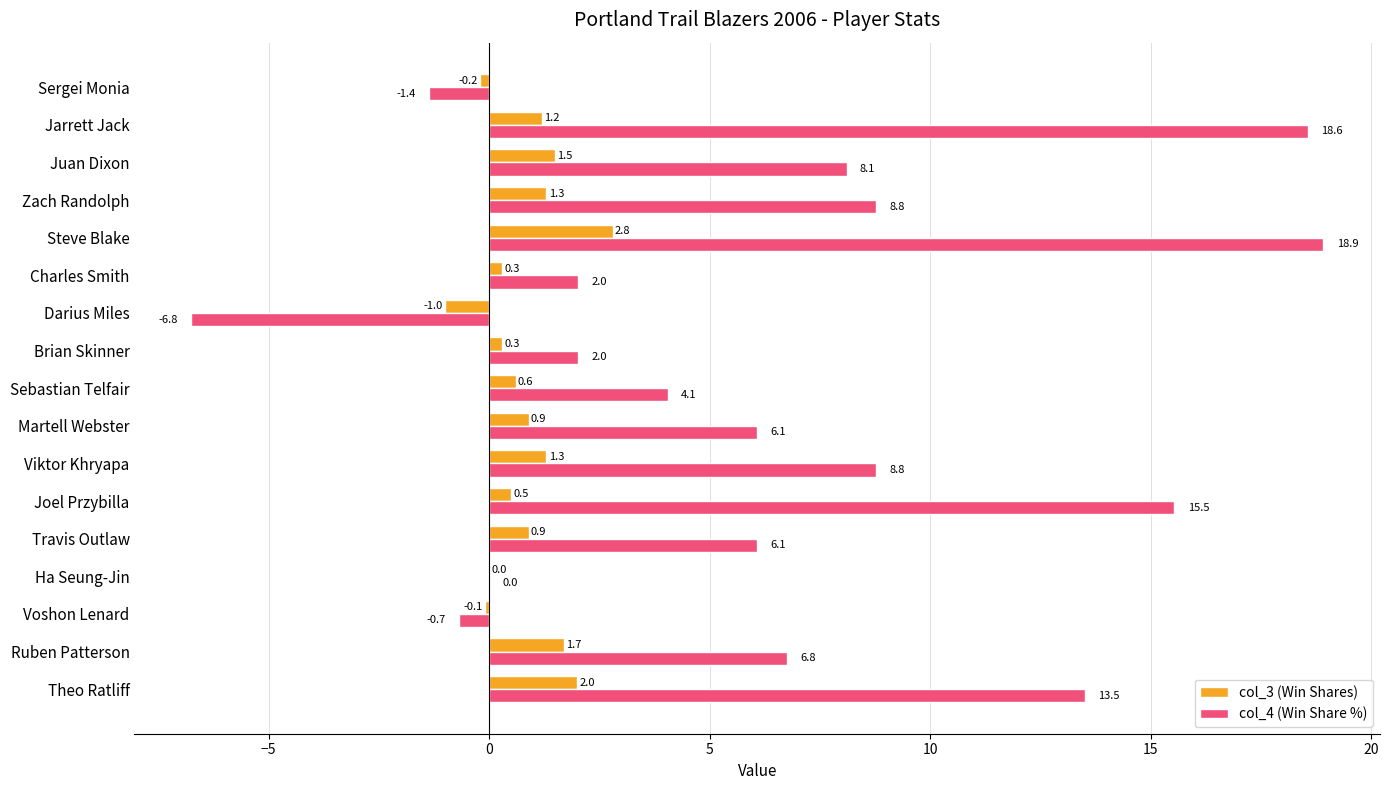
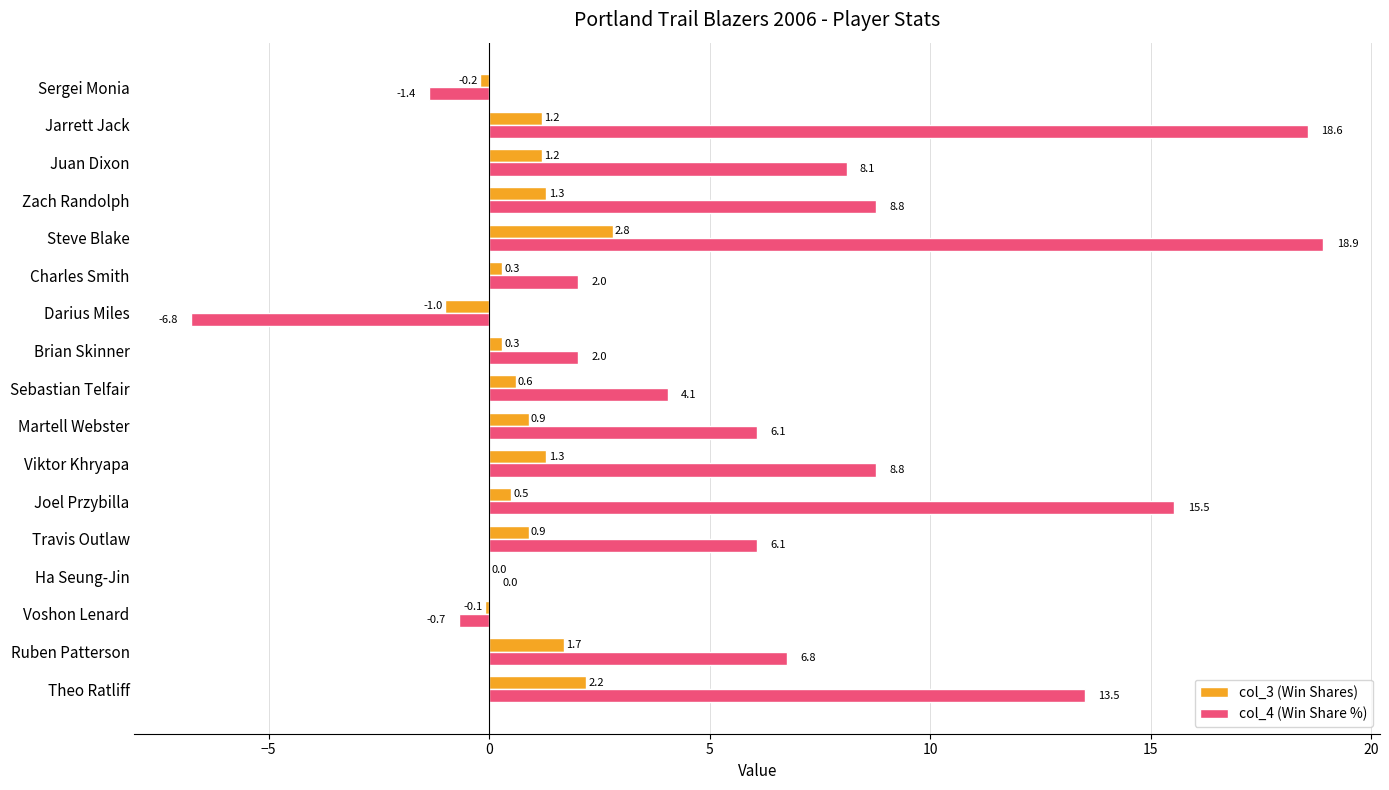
  {
    "col_3 (Win Shares)": {
      "Sergei Monia": -0.2,
      "Jarrett Jack": 1.2,
-     "Juan Dixon": 1.5,
+     "Juan Dixon": 1.2,
      "Zach Randolph": 1.3,
      "Steve Blake": 2.8,
      "Charles Smith": 0.3,
      "Darius Miles": -1.0,
      "Brian Skinner": 0.3,
      "Sebastian Telfair": 0.6,
      "Martell Webster": 0.9,
      "Viktor Khryapa": 1.3,
      "Joel Przybilla": 0.5,
      "Travis Outlaw": 0.9,
      "Ha Seung-Jin": 0.0,
      "Voshon Lenard": -0.1,
      "Ruben Patterson": 1.7,
-     "Theo Ratliff": 2.0
+     "Theo Ratliff": 2.2
    },
    "col_4 (Win Share %)": {
      "Sergei Monia": -1.4,
      "Jarrett Jack": 18.6,
      "Juan Dixon": 8.1,
      "Zach Randolph": 8.8,
      "Steve Blake": 18.9,
      "Charles Smith": 2.0,
      "Darius Miles": -6.8,
      "Brian Skinner": 2.0,
      "Sebastian Telfair": 4.1,
      "Martell Webster": 6.1,
      "Viktor Khryapa": 8.8,
      "Joel Przybilla": 15.5,
      "Travis Outlaw": 6.1,
      "Ha Seung-Jin": 0.0,
      "Voshon Lenard": -0.7,
      "Ruben Patterson": 6.8,
      "Theo Ratliff": 13.5
    }
  }
